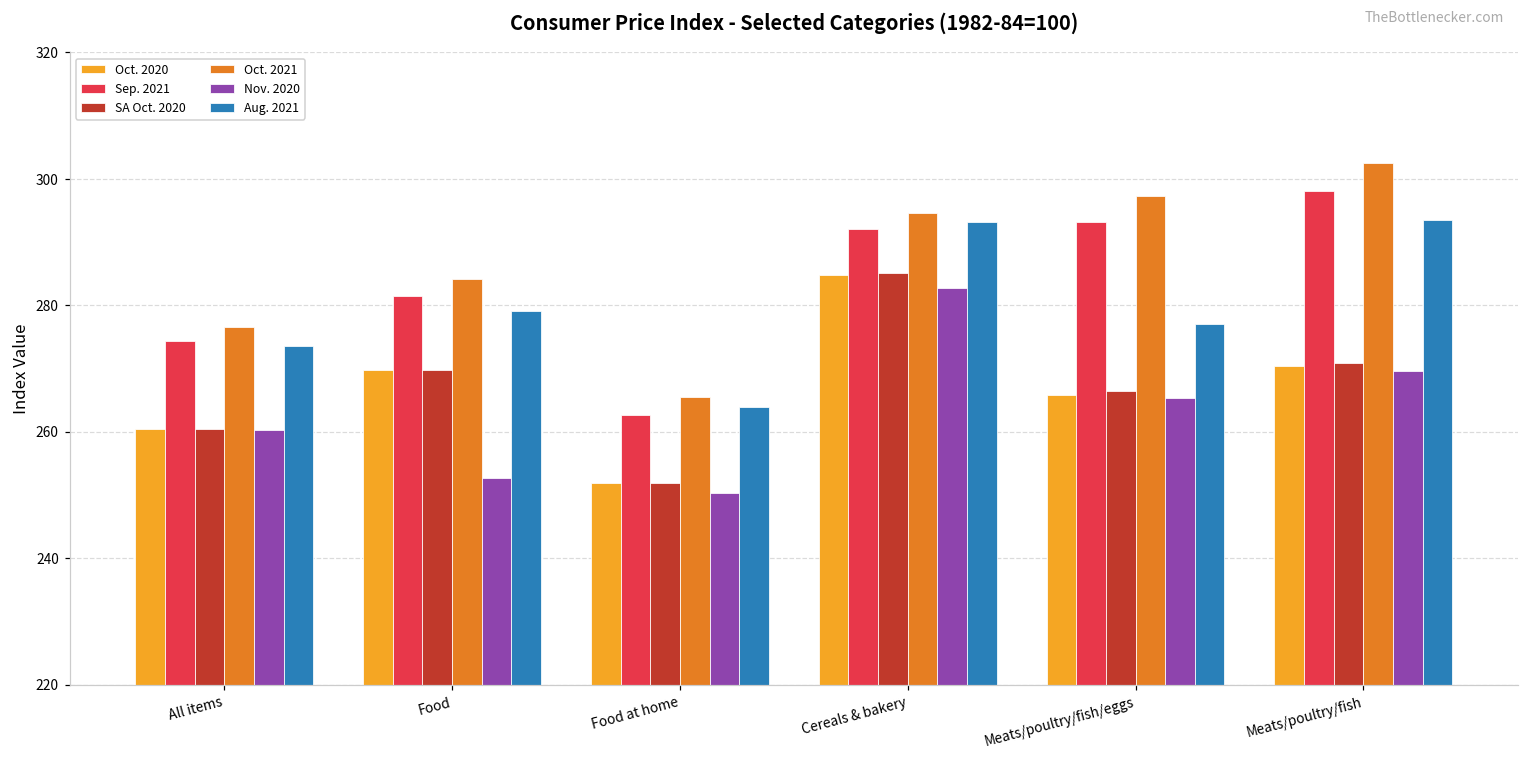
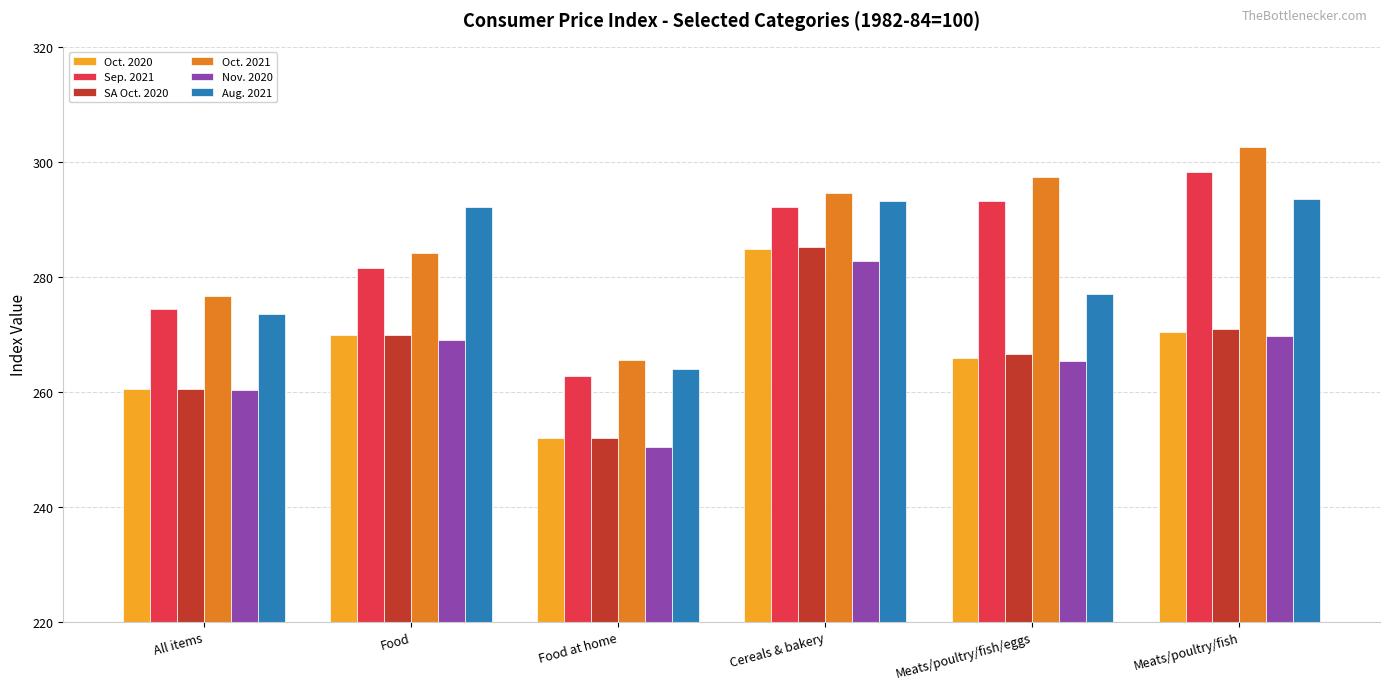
  {
    "Nov. 2020": {
      "All items": 260,
-     "Food": 253,
+     "Food": 269,
      "Food at home": 250,
      "Cereals & bakery": 283,
      "Meats/poultry/fish/eggs": 265,
      "Meats/poultry/fish": 270
    },
    "Aug. 2021": {
      "All items": 274,
-     "Food": 279,
+     "Food": 292,
      "Food at home": 264,
      "Cereals & bakery": 293,
      "Meats/poultry/fish/eggs": 277,
      "Meats/poultry/fish": 294
    }
  }
